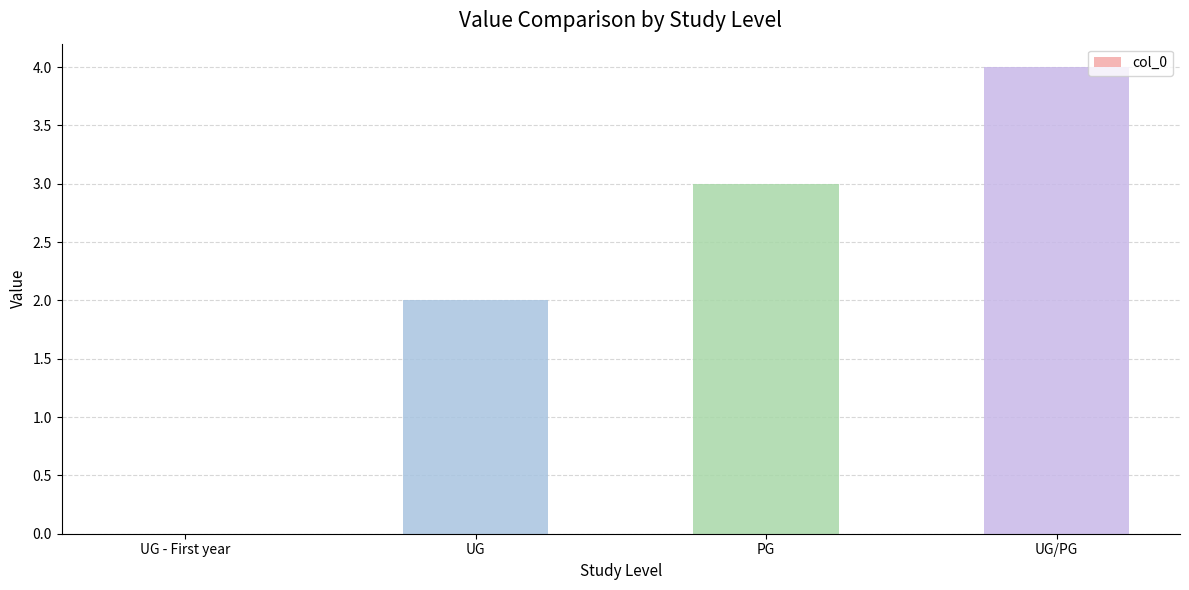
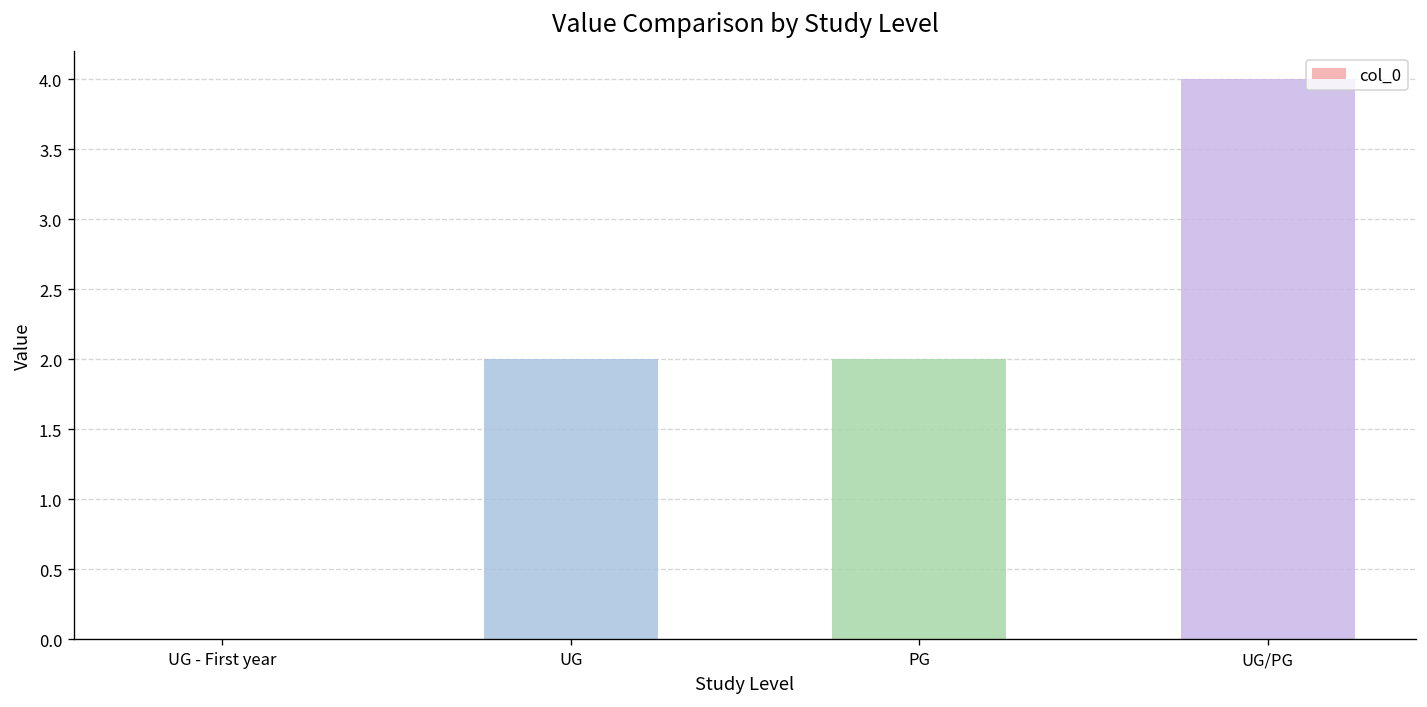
  {
    "UG - First year": 0,
    "UG": 2,
-   "PG": 3,
+   "PG": 2,
    "UG/PG": 4
  }
